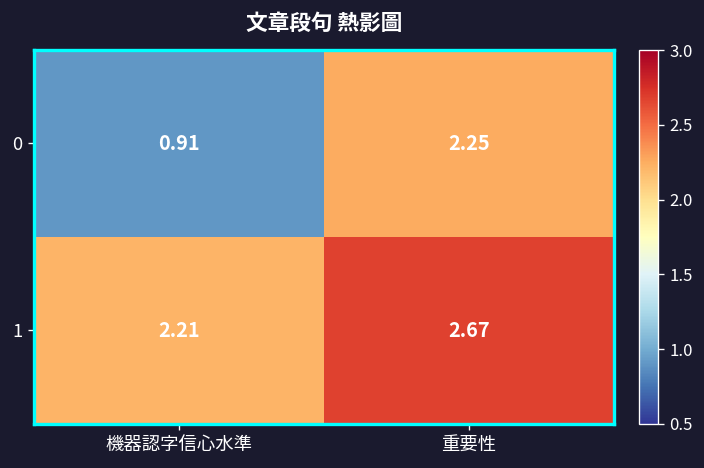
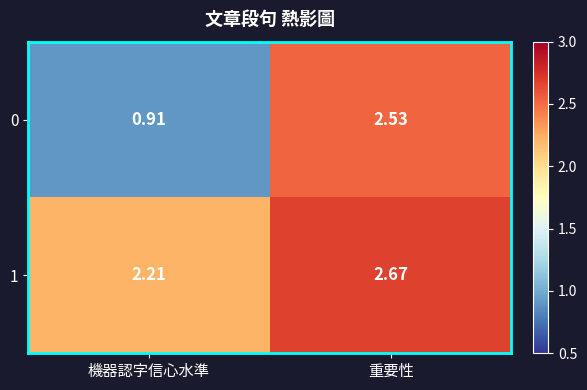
  {
    "0": {
      "機器認字信心水準": 0.91,
-     "重要性": 2.25
+     "重要性": 2.53
    },
    "1": {
      "機器認字信心水準": 2.21,
      "重要性": 2.67
    }
  }
